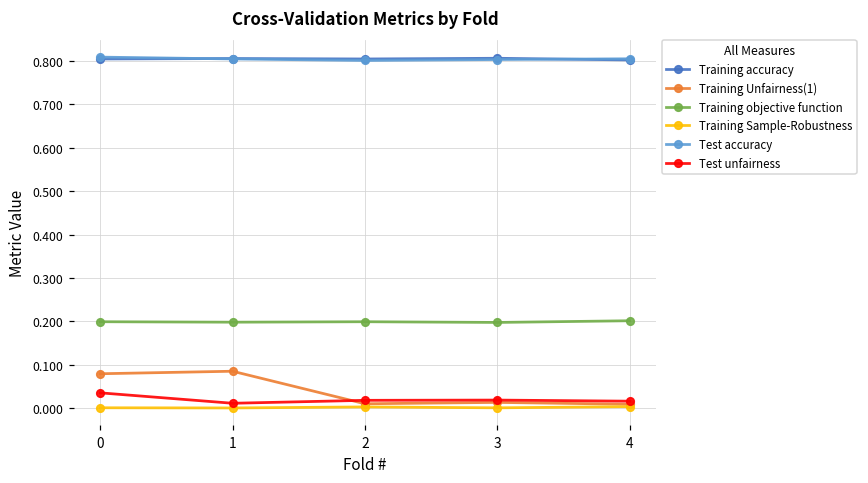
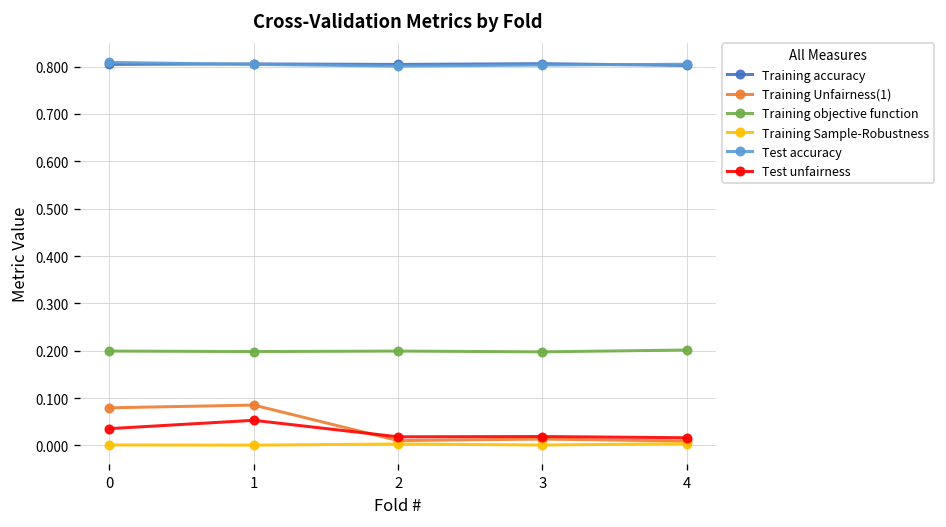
  {
    "Training Unfairness(1)": {
      "0": 0.08,
      "1": 0.09,
      "2": 0.01
    },
    "Training objective function": {
      "0": 0.20,
      "1": 0.20,
      "2": 0.20,
      "3": 0.20,
      "4": 0.20
    },
    "Training Sample-Robustness": {
      "0": 0.00,
      "1": 0.00,
      "2": 0.00,
      "3": 0.00
    },
    "Test unfairness": {
      "0": 0.04,
-     "1": 0.01,
+     "1": 0.05,
      "2": 0.02,
      "4": 0.02
    }
  }
